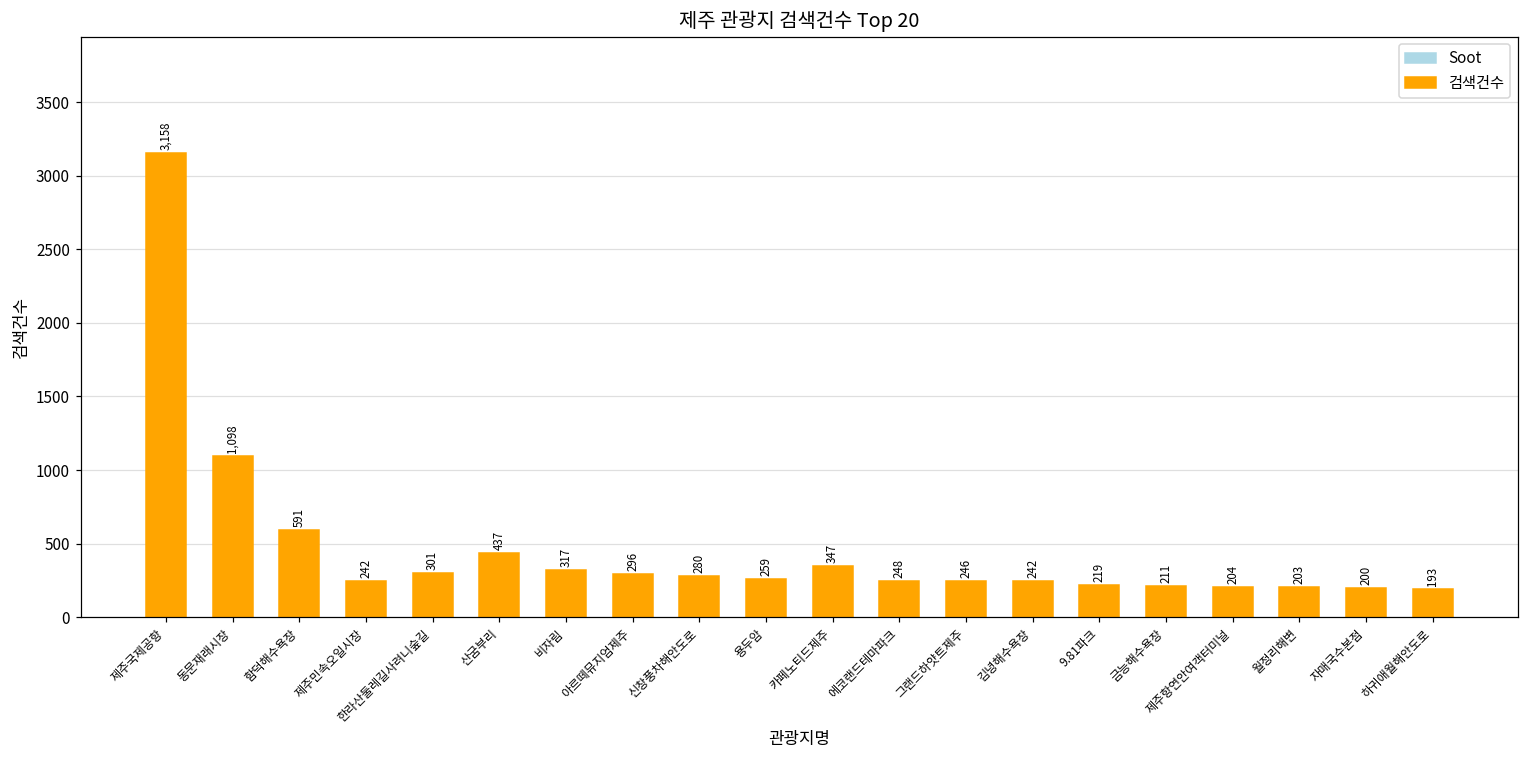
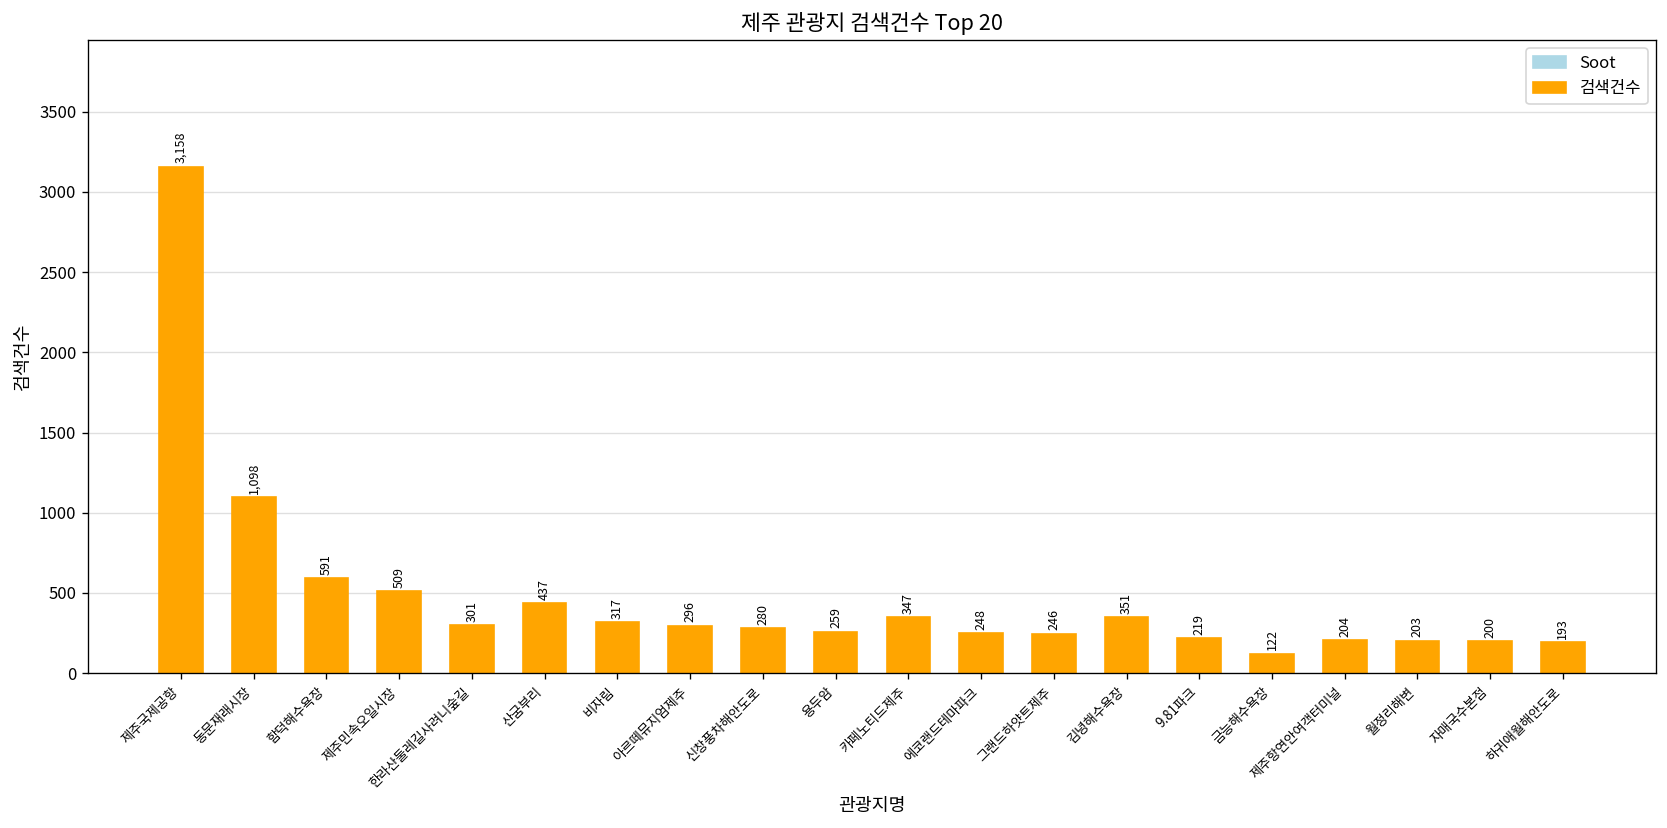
  {
    "Soot": {
      "제주국제공항": "0",
      "동문재래시장": "0",
      "함덕해수욕장": "0",
      "제주민속오일시장": "0",
      "한라산둘레길사려니숲길": "0",
      "산굼부리": "0",
      "비자림": "0",
      "아르떼뮤지엄제주": "0",
      "신창풍차해안도로": "0",
      "용두암": "0",
      "카페노티드제주": "0",
      "에코랜드테마파크": "0",
      "그랜드하얏트제주": "0",
      "김녕해수욕장": "0",
      "9.81파크": "0",
      "금능해수욕장": "0",
      "제주항연안여객터미널": "0",
      "월정리해변": "0",
      "자매국수본점": "0",
      "하귀애월해안도로": "0"
    },
    "검색건수": {
      "제주국제공항": "3,158",
      "동문재래시장": "1,098",
      "함덕해수욕장": "591",
-     "제주민속오일시장": "242",
+     "제주민속오일시장": "509",
      "한라산둘레길사려니숲길": "301",
      "산굼부리": "437",
      "비자림": "317",
      "아르떼뮤지엄제주": "296",
      "신창풍차해안도로": "280",
      "용두암": "259",
      "카페노티드제주": "347",
      "에코랜드테마파크": "248",
      "그랜드하얏트제주": "246",
-     "김녕해수욕장": "242",
+     "김녕해수욕장": "351",
      "9.81파크": "219",
-     "금능해수욕장": "211",
+     "금능해수욕장": "122",
      "제주항연안여객터미널": "204",
      "월정리해변": "203",
      "자매국수본점": "200",
      "하귀애월해안도로": "193"
    }
  }
